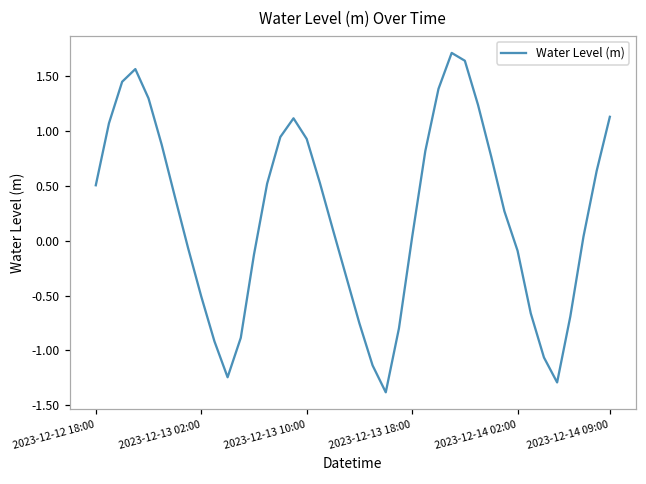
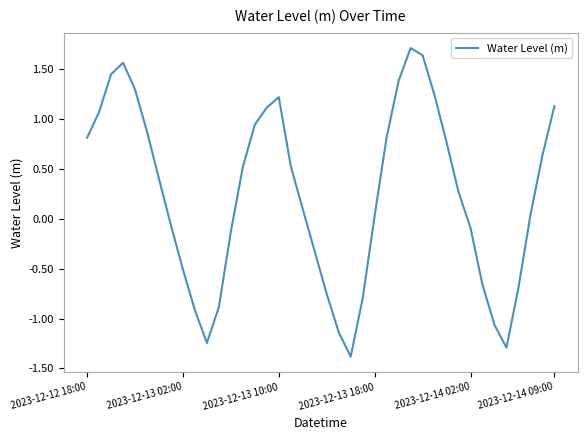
  {
-   "2023-12-12 18:00": 0.5,
+   "2023-12-12 18:00": 0.8,
    "2023-12-13 02:00": -0.5,
-   "2023-12-13 10:00": 0.9,
+   "2023-12-13 10:00": 1.2,
    "2023-12-13 18:00": 0.0,
    "2023-12-14 02:00": -0.1,
    "2023-12-14 09:00": 1.1
  }
